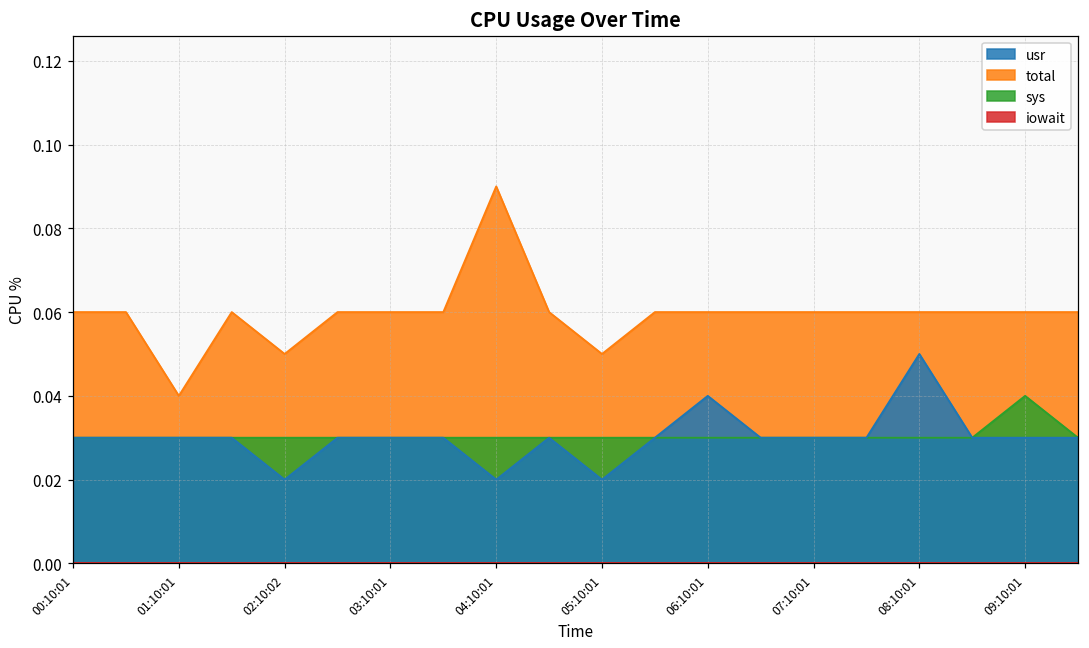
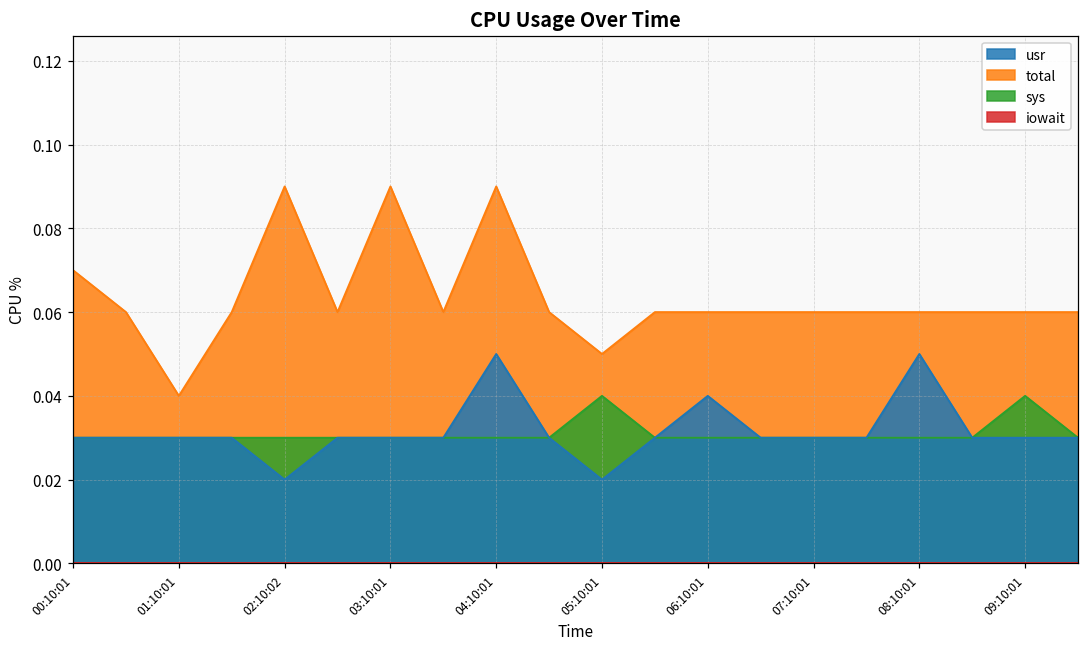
  {
    "total": {
-     "00:10:01": 0.06,
+     "00:10:01": 0.07,
      "01:10:01": 0.04,
-     "02:10:02": 0.05,
-     "03:10:01": 0.06,
+     "02:10:02": 0.09,
+     "03:10:01": 0.09,
      "04:10:01": 0.09,
      "05:10:01": 0.05,
      "06:10:01": 0.06,
      "07:10:01": 0.06,
      "08:10:01": 0.06,
      "09:10:01": 0.06
    },
    "sys": {
      "02:10:02": 0.03,
      "04:10:01": 0.03,
-     "05:10:01": 0.03,
+     "05:10:01": 0.04,
      "06:10:01": 0.03,
      "08:10:01": 0.03,
      "09:10:01": 0.04
    },
    "usr": {
      "02:10:02": 0.02,
-     "04:10:01": 0.02,
+     "04:10:01": 0.05,
      "05:10:01": 0.02,
      "06:10:01": 0.04,
      "08:10:01": 0.05,
      "09:10:01": 0.03
    },
    "iowait": {
      "00:10:01": 0.00,
      "01:10:01": 0.00,
      "02:10:02": 0.00,
      "03:10:01": 0.00,
      "04:10:01": 0.00,
      "05:10:01": 0.00,
      "06:10:01": 0.00,
      "07:10:01": 0.00,
      "08:10:01": 0.00,
      "09:10:01": 0.00
    }
  }
